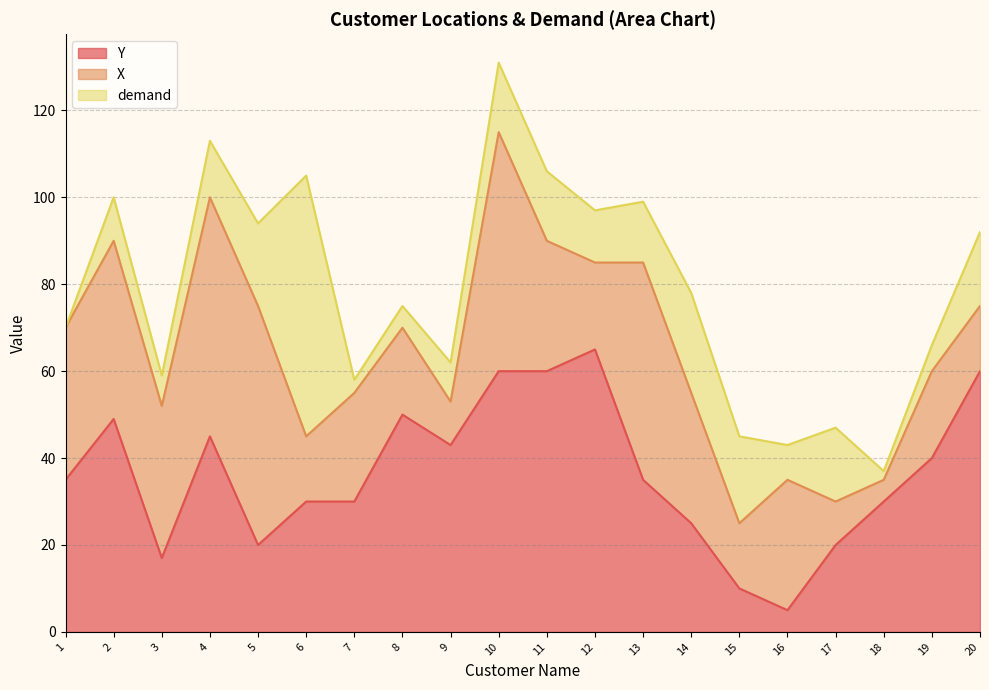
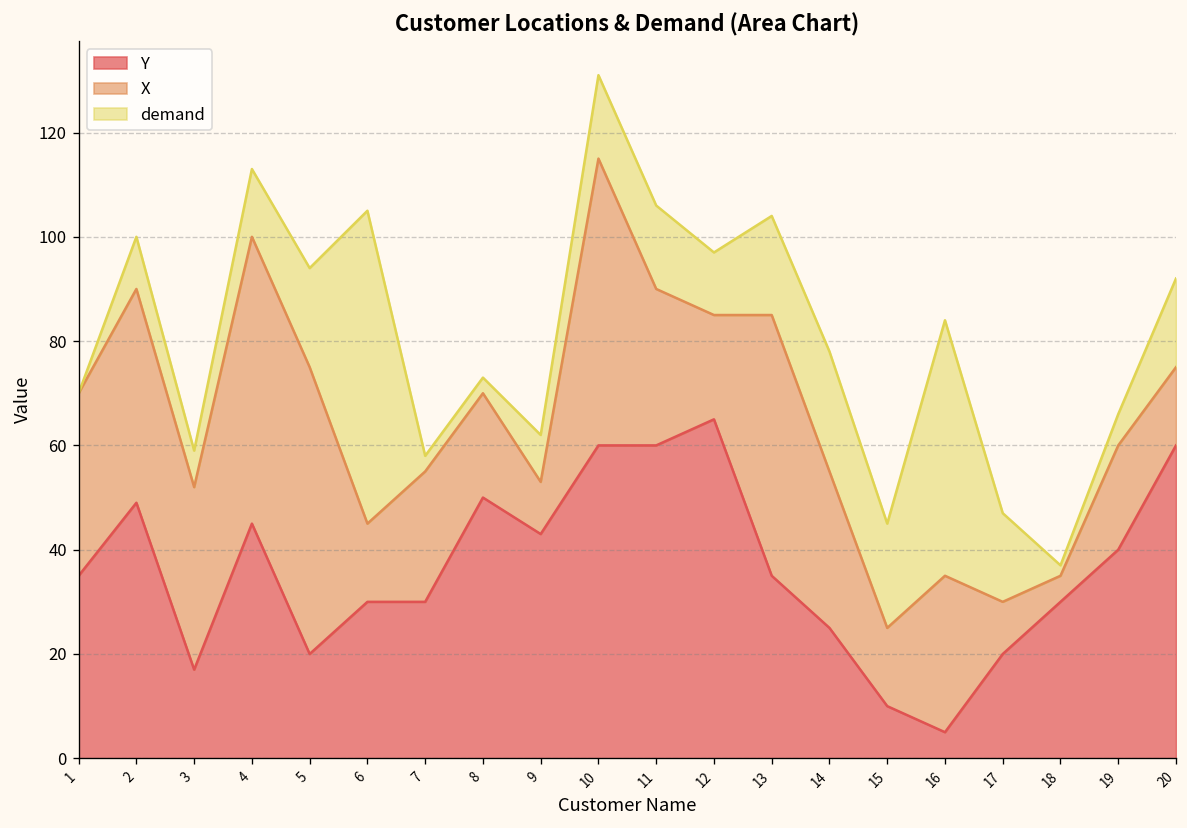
  {
    "demand": {
      "2": 10,
      "3": 7,
      "4": 13,
      "5": 19,
      "6": 60,
      "7": 3,
-     "8": 5,
+     "8": 3,
      "9": 9,
      "10": 16,
      "11": 16,
      "12": 12,
-     "13": 14,
+     "13": 19,
      "14": 23,
      "15": 20,
-     "16": 8,
+     "16": 49,
      "17": 17,
      "18": 2,
      "19": 6,
      "20": 17
    }
  }
